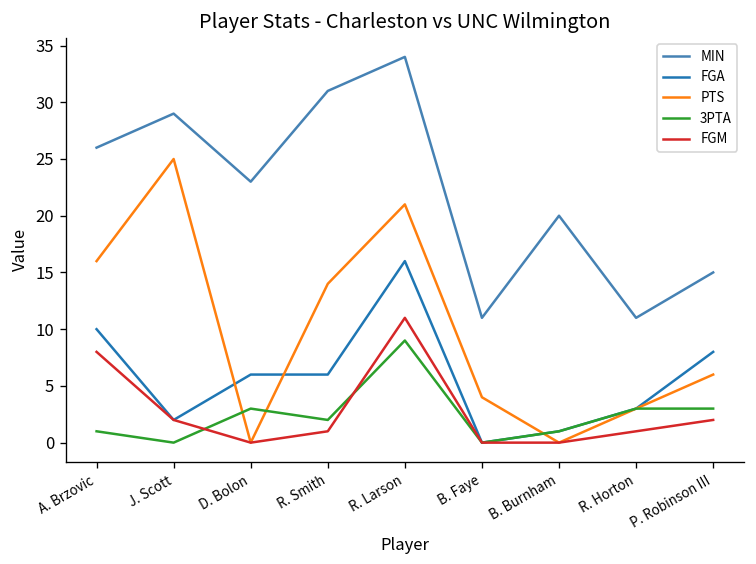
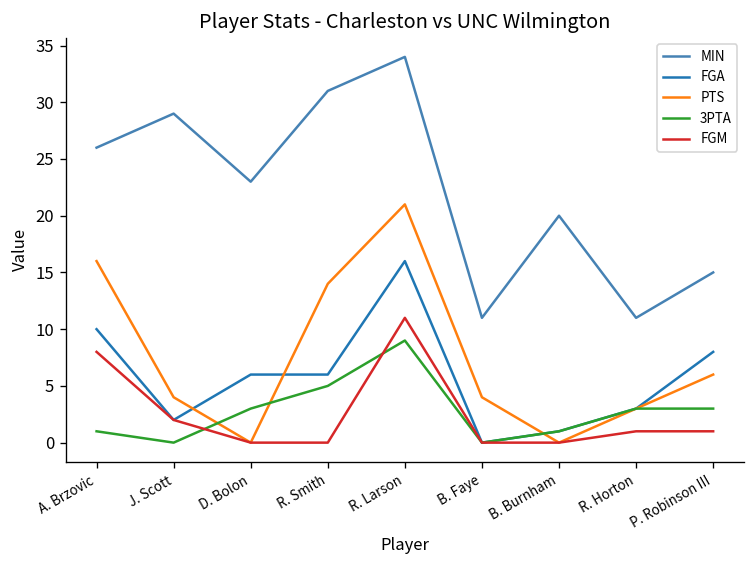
  {
    "PTS": {
      "A. Brzovic": 16,
-     "J. Scott": 25,
+     "J. Scott": 4,
      "R. Smith": 14,
      "R. Larson": 21,
      "B. Faye": 4,
      "P. Robinson III": 6
    },
    "3PTA": {
      "A. Brzovic": 1,
      "J. Scott": 0,
      "D. Bolon": 3,
-     "R. Smith": 2,
+     "R. Smith": 5,
      "R. Larson": 9,
      "P. Robinson III": 3
    },
    "FGM": {
      "A. Brzovic": 8,
-     "R. Smith": 1,
+     "R. Smith": 0,
      "R. Larson": 11,
      "R. Horton": 1,
-     "P. Robinson III": 2
+     "P. Robinson III": 1
    }
  }
